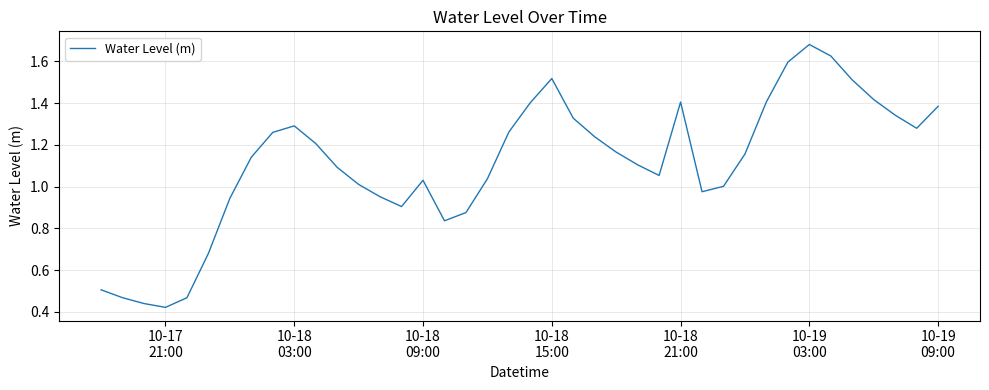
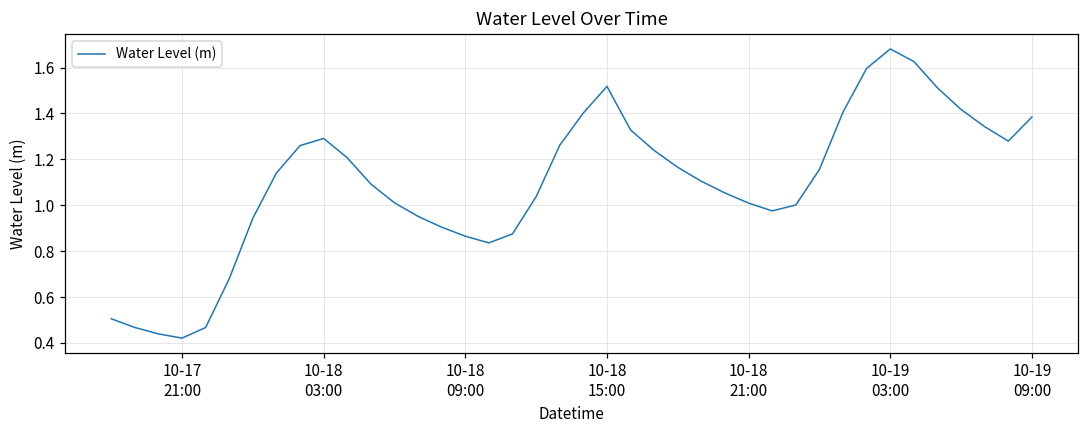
  {
    "10-17 21:00": 0.42,
    "10-18 03:00": 1.29,
-   "10-18 09:00": 1.03,
+   "10-18 09:00": 0.87,
    "10-18 15:00": 1.52,
-   "10-18 21:00": 1.41,
+   "10-18 21:00": 1.01,
    "10-19 03:00": 1.68,
    "10-19 09:00": 1.38
  }
